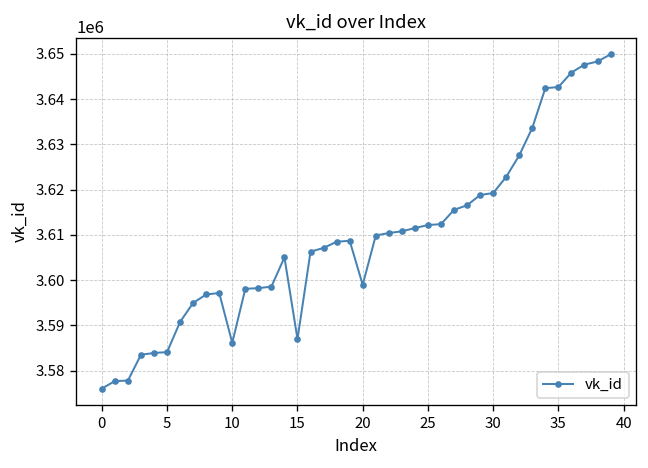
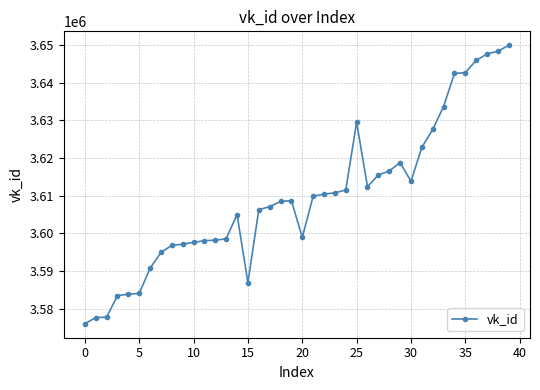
  {
    "0": 3576000,
    "5": 3584000,
-   "10": 3586000,
+   "10": 3598000,
    "15": 3587000,
    "20": 3599000,
-   "25": 3612000,
-   "30": 3619000,
+   "25": 3629000,
+   "30": 3614000,
    "35": 3643000
  }
